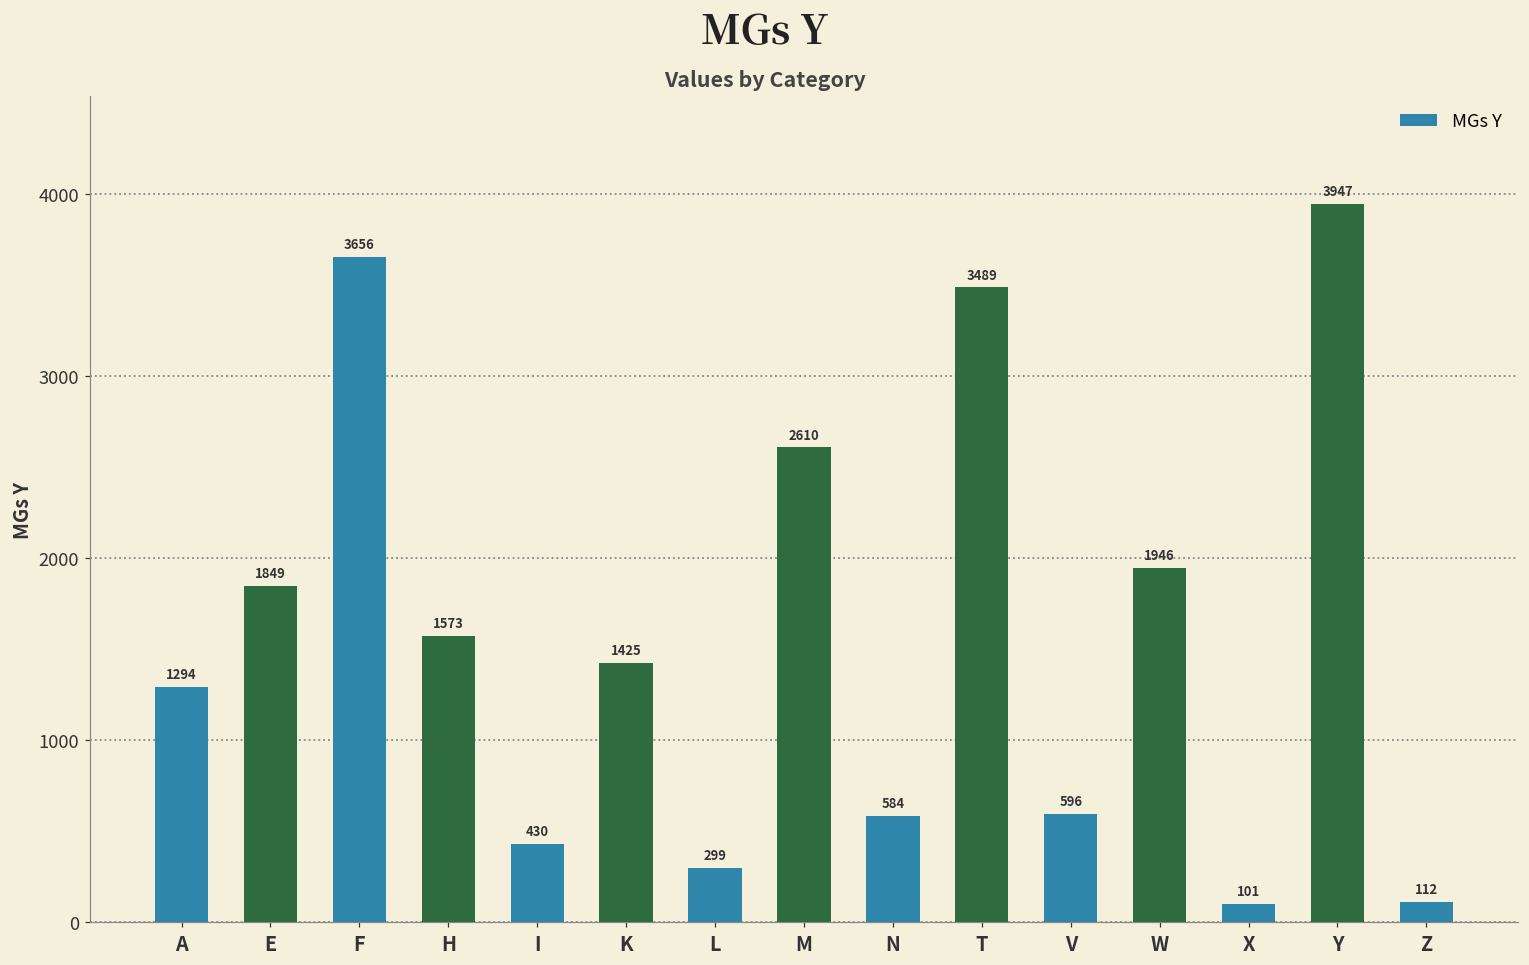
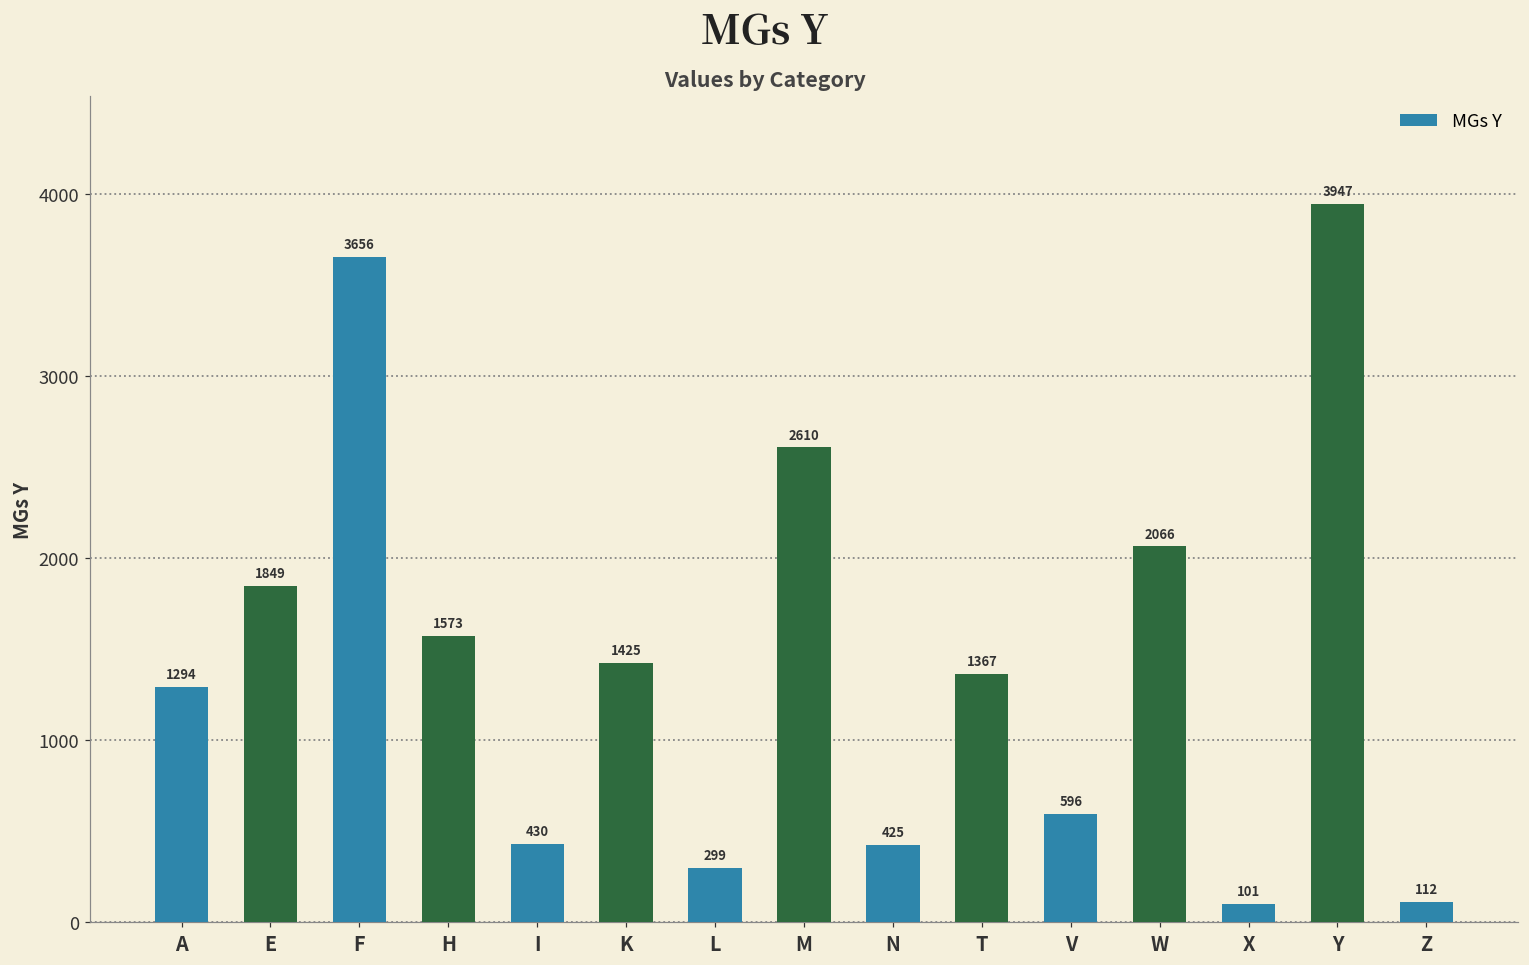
  {
    "A": 1294,
    "E": 1849,
    "F": 3656,
    "H": 1573,
    "I": 430,
    "K": 1425,
    "L": 299,
    "M": 2610,
-   "N": 584,
-   "T": 3489,
+   "N": 425,
+   "T": 1367,
    "V": 596,
-   "W": 1946,
+   "W": 2066,
    "X": 101,
    "Y": 3947,
    "Z": 112
  }
